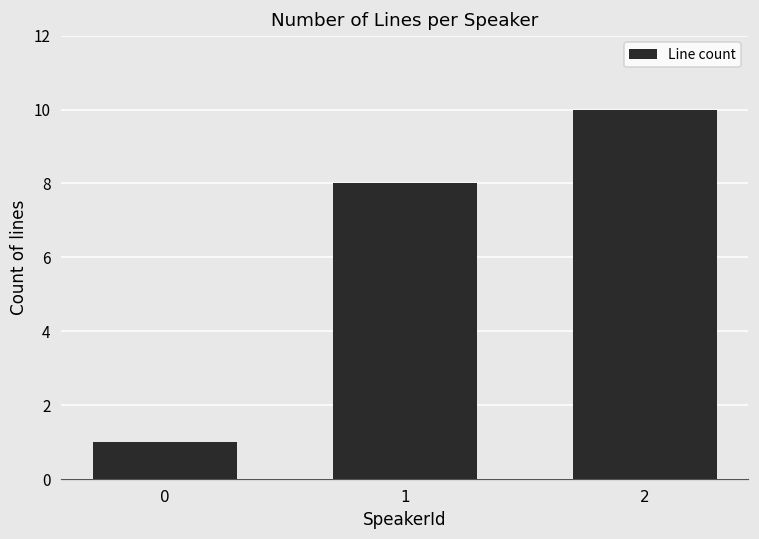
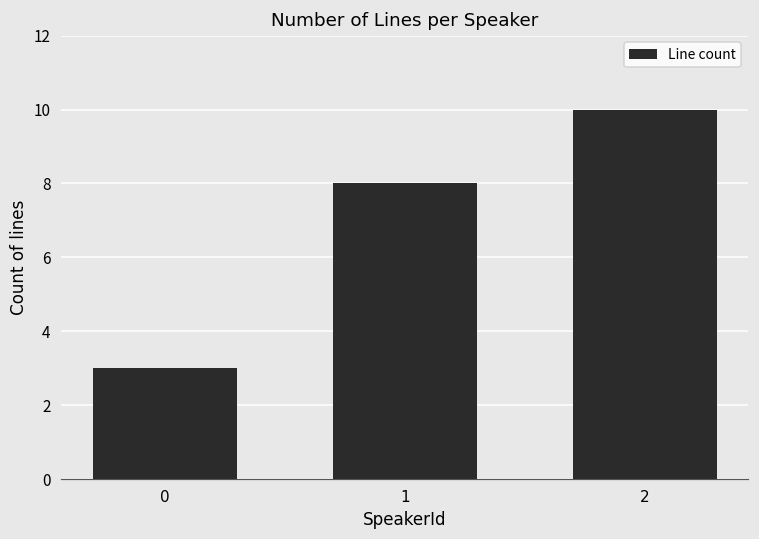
  {
-   "0": 1,
+   "0": 3,
    "1": 8,
    "2": 10
  }
